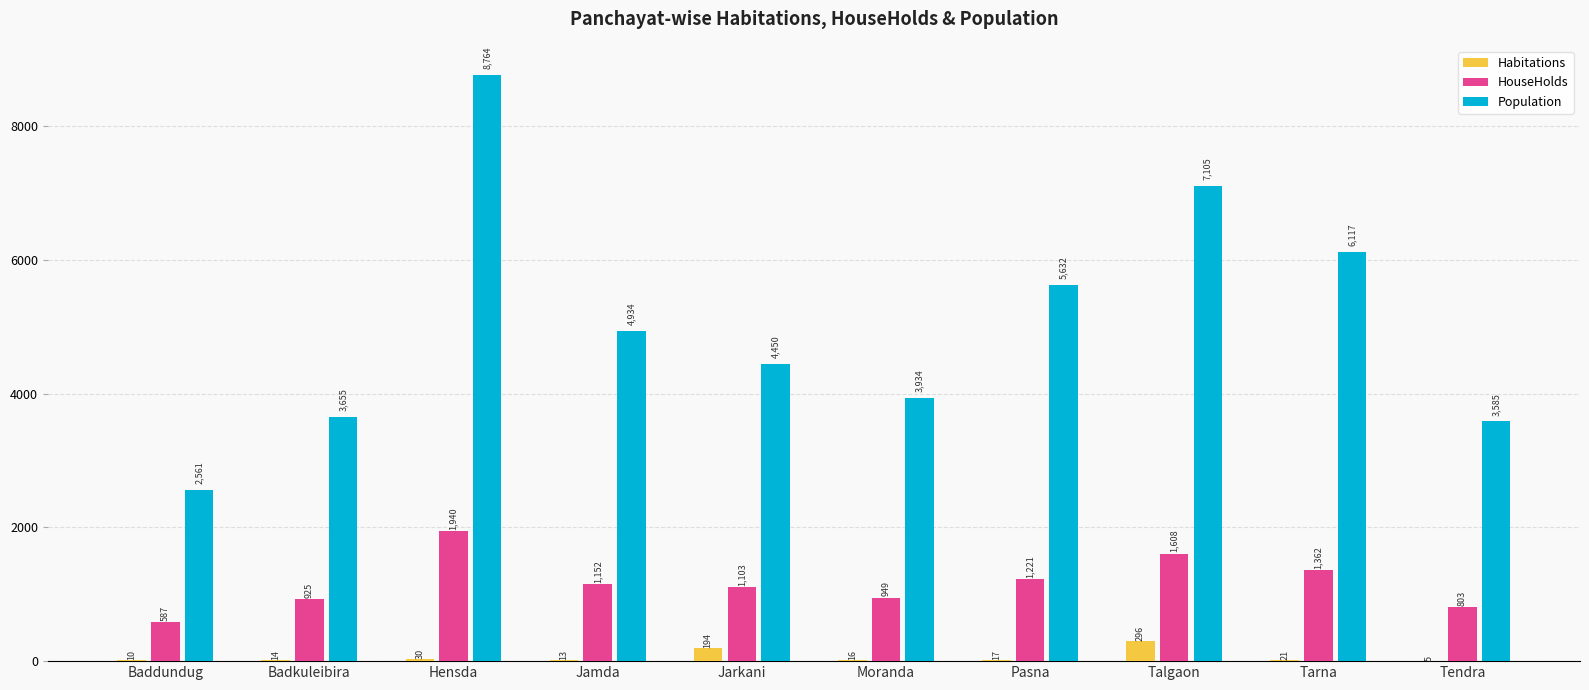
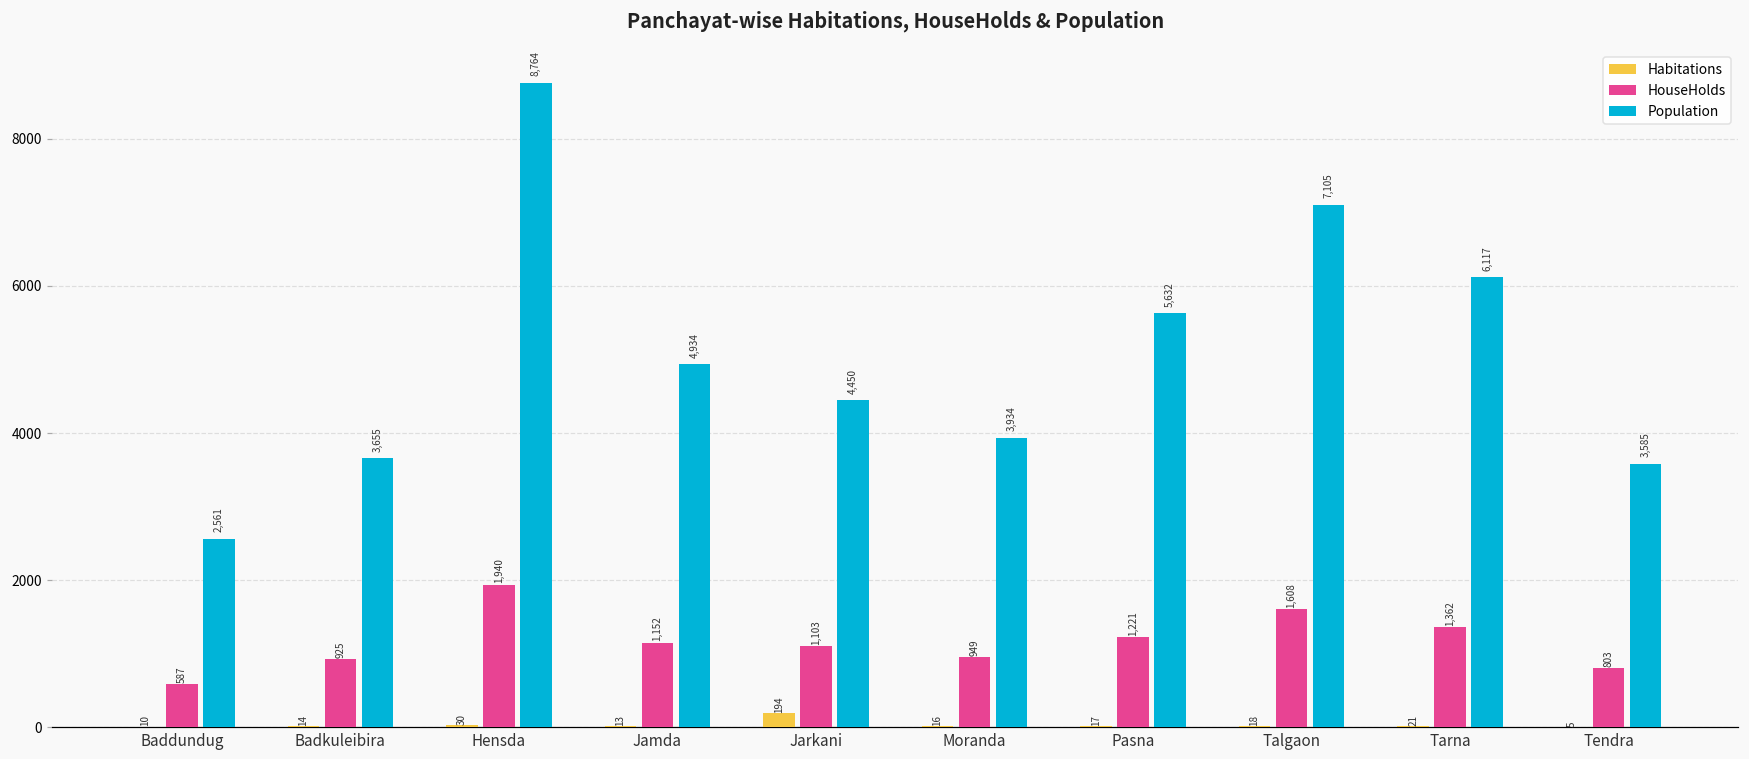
  {
    "Habitations": {
      "Baddundug": "10",
      "Badkuleibira": "14",
      "Hensda": "30",
      "Jamda": "13",
      "Jarkani": "194",
      "Moranda": "16",
      "Pasna": "17",
-     "Talgaon": "296",
+     "Talgaon": "18",
      "Tarna": "21",
      "Tendra": "5"
    },
    "HouseHolds": {
      "Baddundug": "587",
      "Badkuleibira": "925",
      "Hensda": "1,940",
      "Jamda": "1,152",
      "Jarkani": "1,103",
      "Moranda": "949",
      "Pasna": "1,221",
      "Talgaon": "1,608",
      "Tarna": "1,362",
      "Tendra": "803"
    },
    "Population": {
      "Baddundug": "2,561",
      "Badkuleibira": "3,655",
      "Hensda": "8,764",
      "Jamda": "4,934",
      "Jarkani": "4,450",
      "Moranda": "3,934",
      "Pasna": "5,632",
      "Talgaon": "7,105",
      "Tarna": "6,117",
      "Tendra": "3,585"
    }
  }
